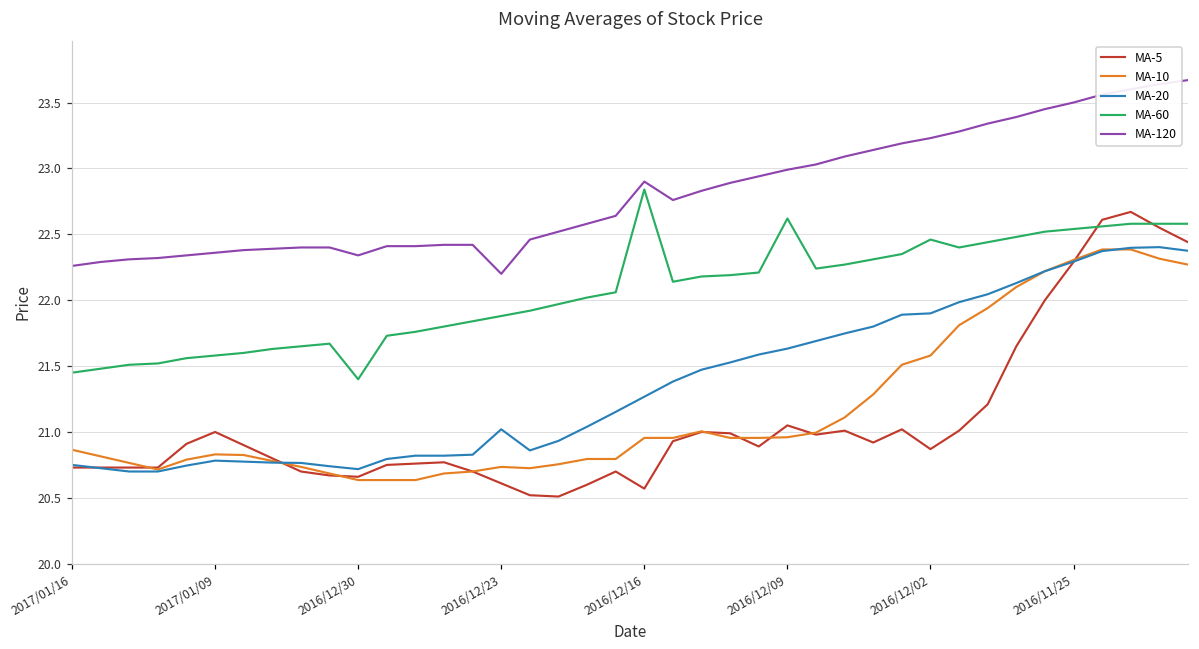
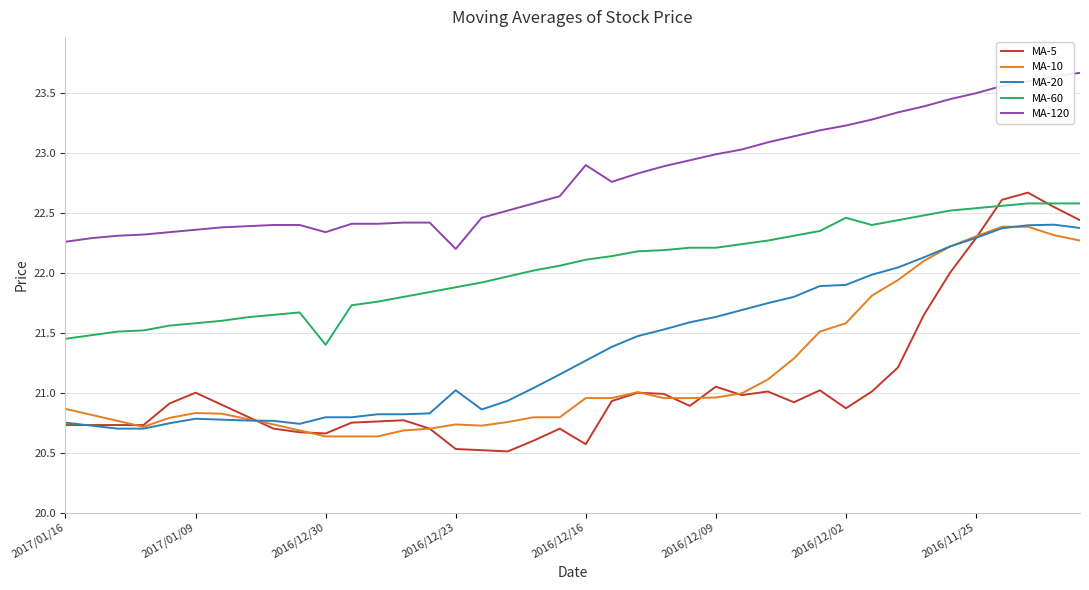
  {
    "MA-5": {
      "2017/01/09": 21.00,
      "2016/12/30": 20.66,
-     "2016/12/23": 20.61,
+     "2016/12/23": 20.53,
      "2016/12/16": 20.57,
      "2016/12/09": 21.05,
      "2016/12/02": 20.87
    },
    "MA-10": {
      "2017/01/16": 20.87,
      "2017/01/09": 20.83,
      "2016/12/30": 20.64,
      "2016/12/23": 20.74,
      "2016/12/16": 20.96,
      "2016/12/09": 20.96,
      "2016/12/02": 21.58
    },
    "MA-20": {
      "2017/01/09": 20.78,
-     "2016/12/30": 20.72,
+     "2016/12/30": 20.80,
      "2016/12/23": 21.02,
      "2016/12/16": 21.27,
      "2016/12/09": 21.63,
      "2016/12/02": 21.90
    },
    "MA-60": {
      "2017/01/16": 21.45,
      "2017/01/09": 21.58,
      "2016/12/30": 21.40,
      "2016/12/23": 21.88,
-     "2016/12/16": 22.84,
-     "2016/12/09": 22.62,
+     "2016/12/16": 22.11,
+     "2016/12/09": 22.21,
      "2016/12/02": 22.46,
      "2016/11/25": 22.54
    },
    "MA-120": {
      "2017/01/16": 22.26,
      "2017/01/09": 22.36,
      "2016/12/30": 22.34,
      "2016/12/23": 22.20,
      "2016/12/16": 22.90,
      "2016/12/09": 22.99,
      "2016/12/02": 23.23,
      "2016/11/25": 23.50
    }
  }
